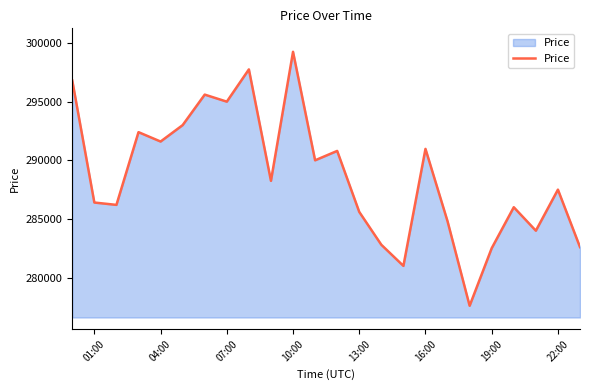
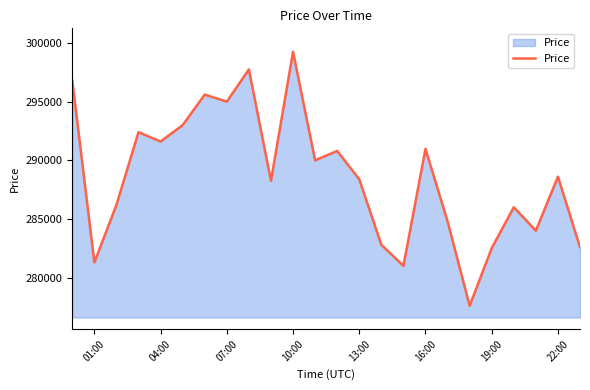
  {
-   "01:00": 286400,
+   "01:00": 281300,
    "04:00": 291600,
    "07:00": 295000,
    "10:00": 299300,
-   "13:00": 285600,
+   "13:00": 288400,
    "16:00": 291000,
    "19:00": 282500,
-   "22:00": 287500
+   "22:00": 288600
  }
